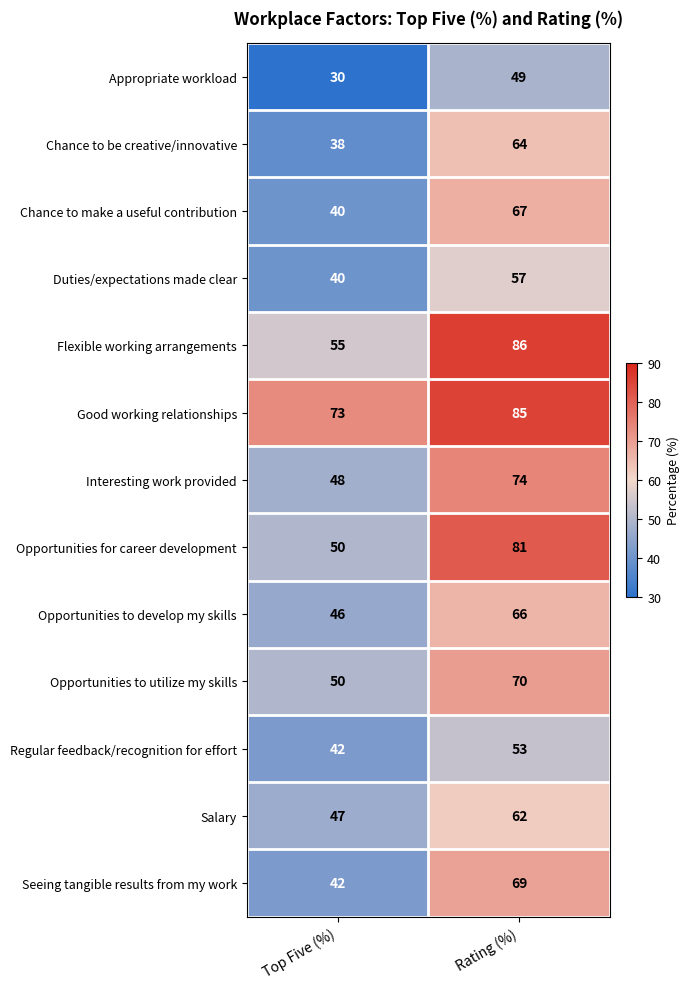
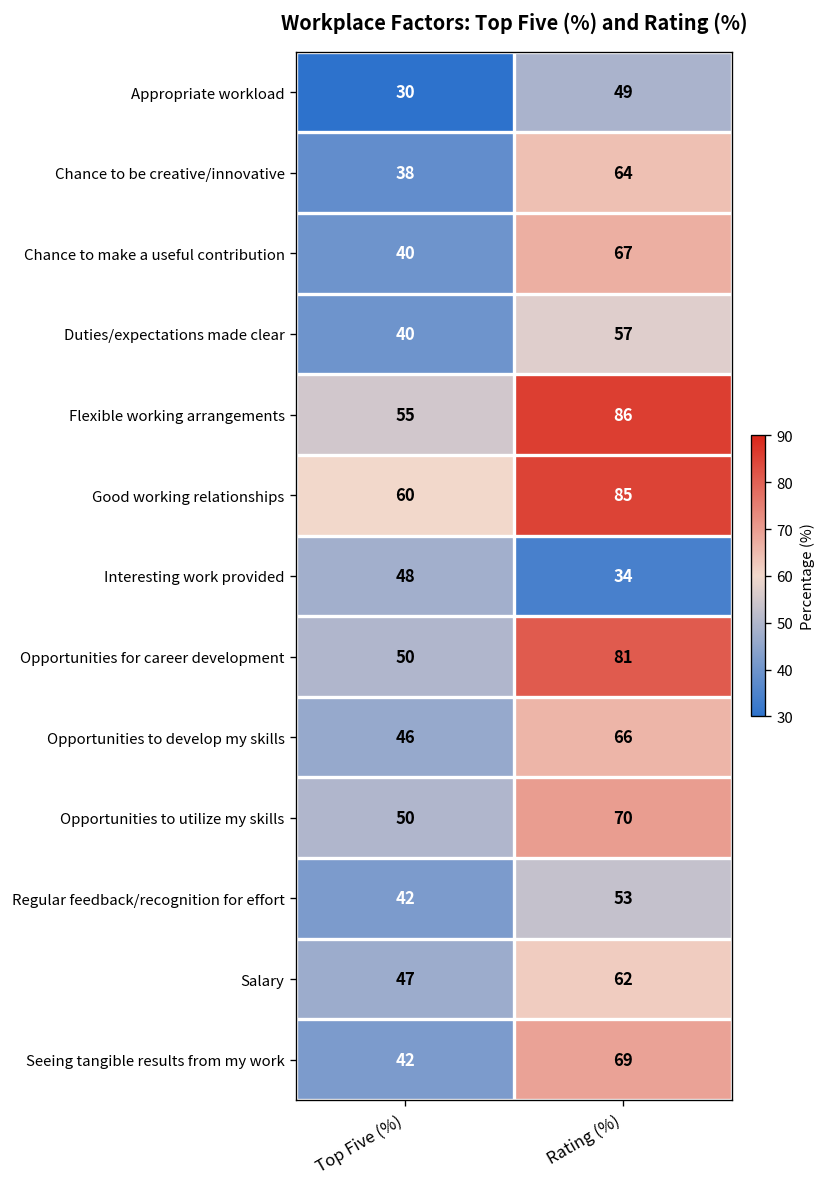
  {
    "Appropriate workload": {
      "Top Five (%)": 30,
      "Rating (%)": 49
    },
    "Chance to be creative/innovative": {
      "Top Five (%)": 38,
      "Rating (%)": 64
    },
    "Chance to make a useful contribution": {
      "Top Five (%)": 40,
      "Rating (%)": 67
    },
    "Duties/expectations made clear": {
      "Top Five (%)": 40,
      "Rating (%)": 57
    },
    "Flexible working arrangements": {
      "Top Five (%)": 55,
      "Rating (%)": 86
    },
    "Good working relationships": {
-     "Top Five (%)": 73,
+     "Top Five (%)": 60,
      "Rating (%)": 85
    },
    "Interesting work provided": {
      "Top Five (%)": 48,
-     "Rating (%)": 74
+     "Rating (%)": 34
    },
    "Opportunities for career development": {
      "Top Five (%)": 50,
      "Rating (%)": 81
    },
    "Opportunities to develop my skills": {
      "Top Five (%)": 46,
      "Rating (%)": 66
    },
    "Opportunities to utilize my skills": {
      "Top Five (%)": 50,
      "Rating (%)": 70
    },
    "Regular feedback/recognition for effort": {
      "Top Five (%)": 42,
      "Rating (%)": 53
    },
    "Salary": {
      "Top Five (%)": 47,
      "Rating (%)": 62
    },
    "Seeing tangible results from my work": {
      "Top Five (%)": 42,
      "Rating (%)": 69
    }
  }
